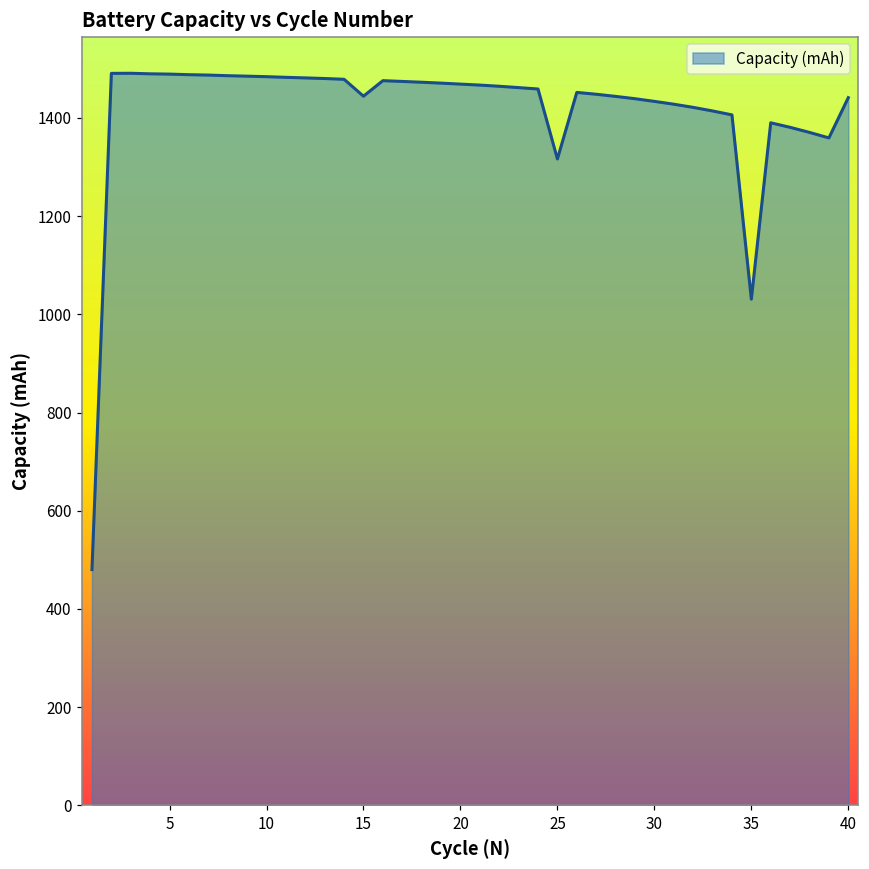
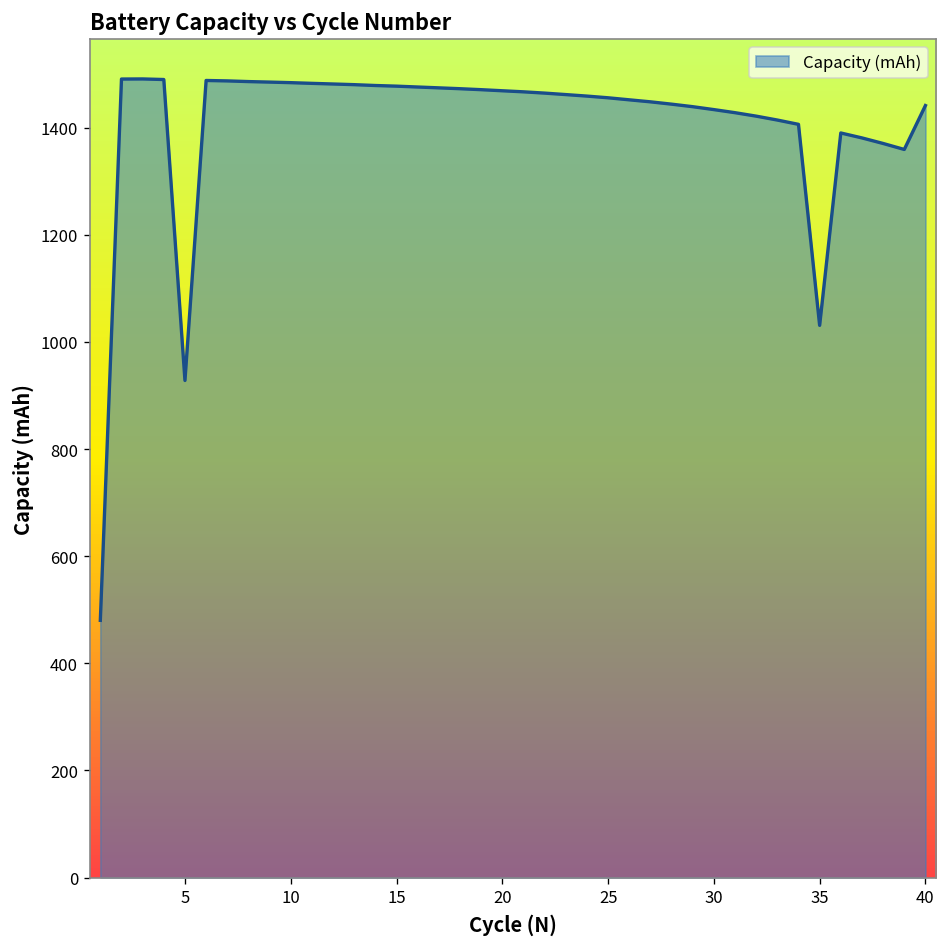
  {
-   "5": 1490,
+   "5": 930,
    "10": 1480,
-   "15": 1440,
+   "15": 1480,
    "20": 1470,
-   "25": 1320,
+   "25": 1460,
    "30": 1430,
    "35": 1030,
    "40": 1440
  }
